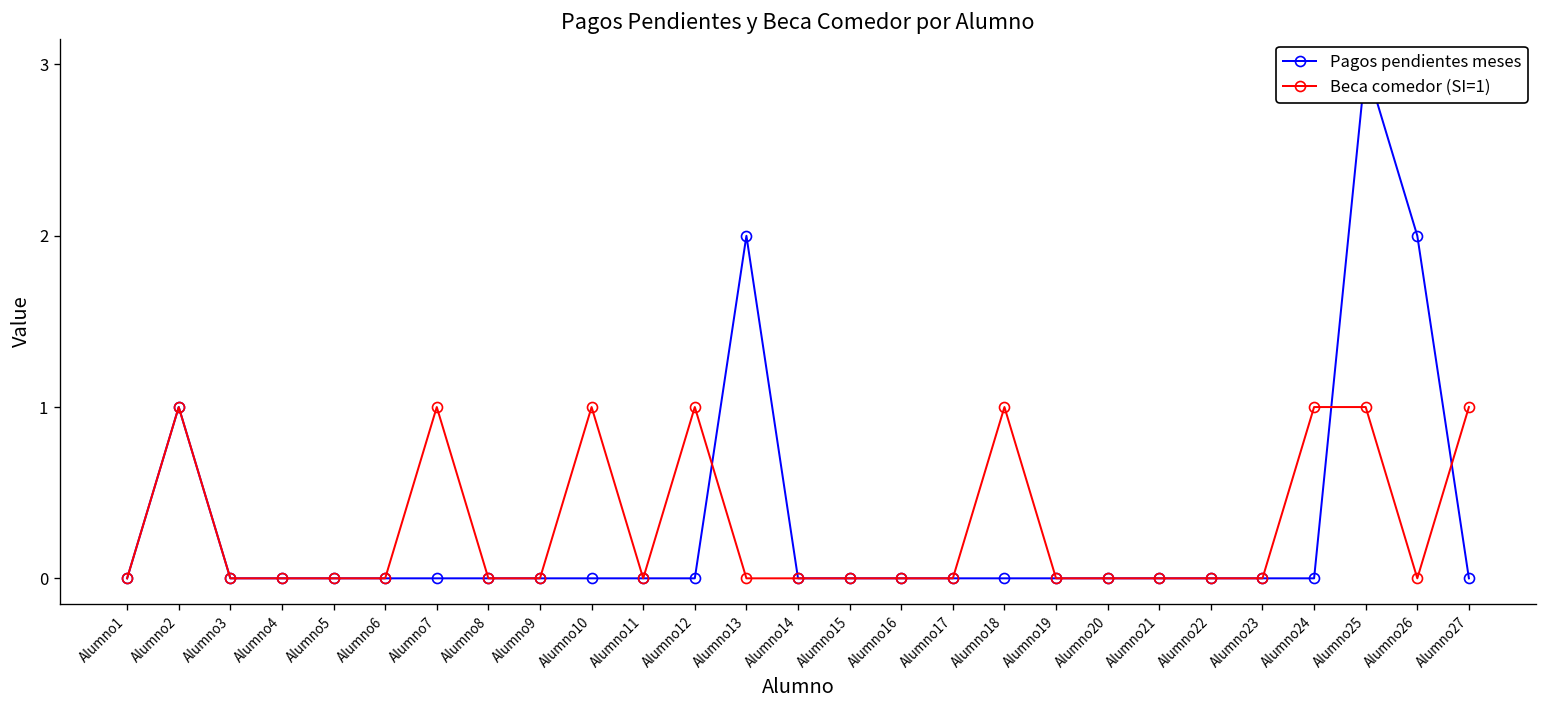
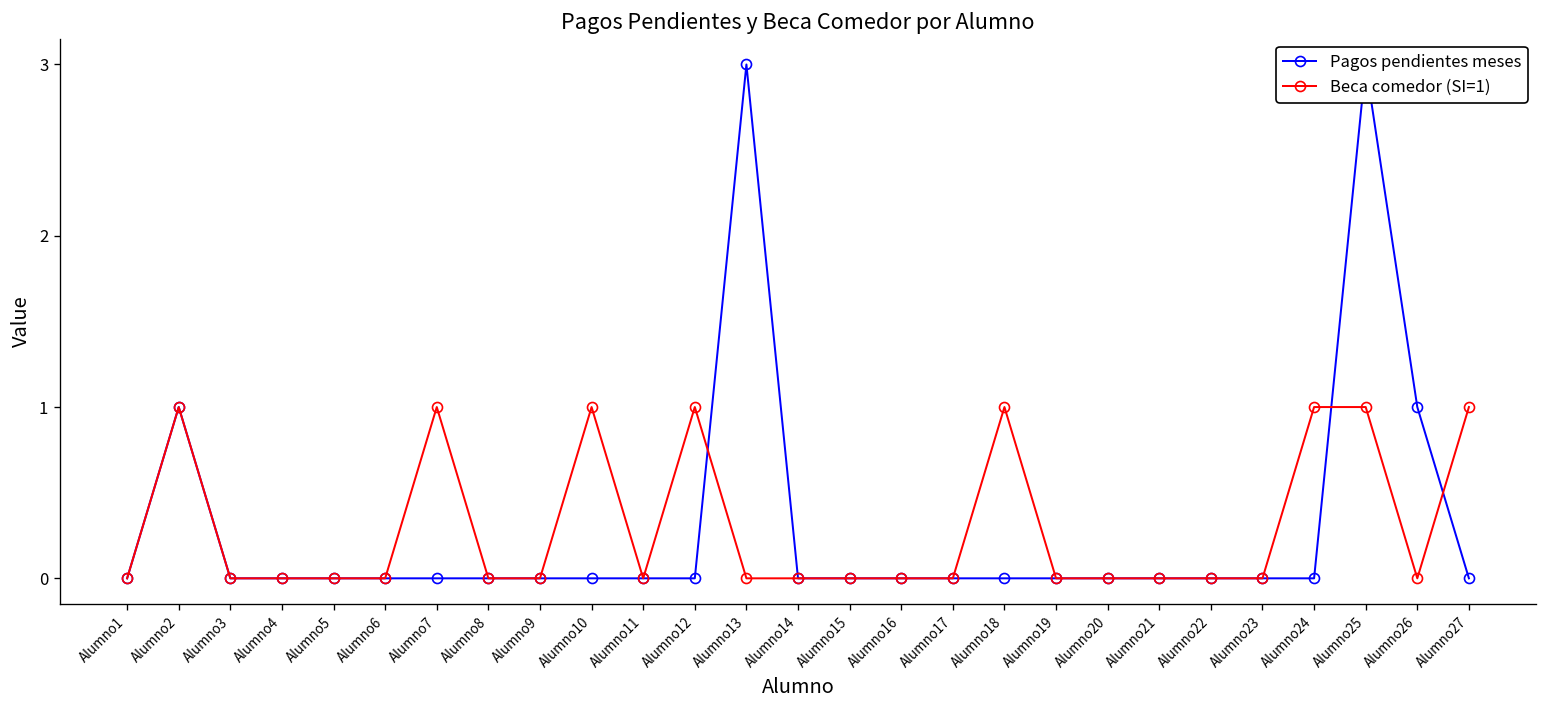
  {
    "Pagos pendientes meses": {
      "Alumno7": 0,
      "Alumno10": 0,
      "Alumno12": 0,
-     "Alumno13": 2,
+     "Alumno13": 3,
      "Alumno18": 0,
      "Alumno24": 0,
-     "Alumno26": 2,
+     "Alumno26": 1,
      "Alumno27": 0
    },
    "Beca comedor (SI=1)": {
      "Alumno7": 1,
      "Alumno10": 1,
      "Alumno12": 1,
      "Alumno13": 0,
      "Alumno18": 1,
      "Alumno24": 1,
      "Alumno25": 1,
      "Alumno26": 0,
      "Alumno27": 1
    }
  }
